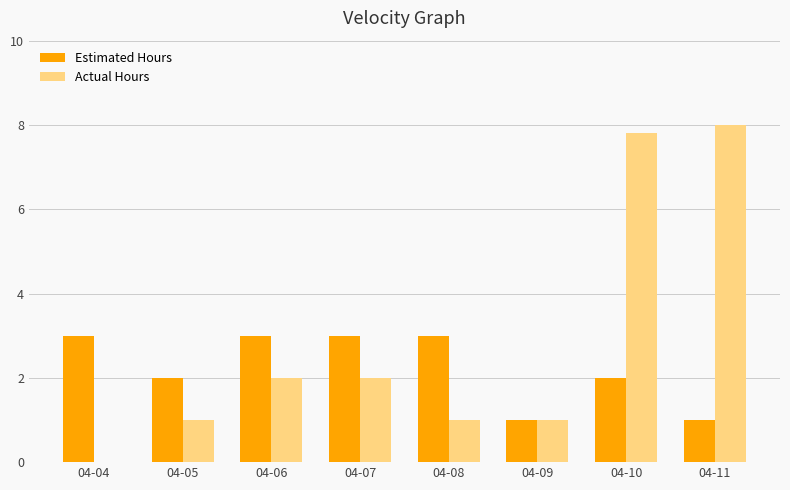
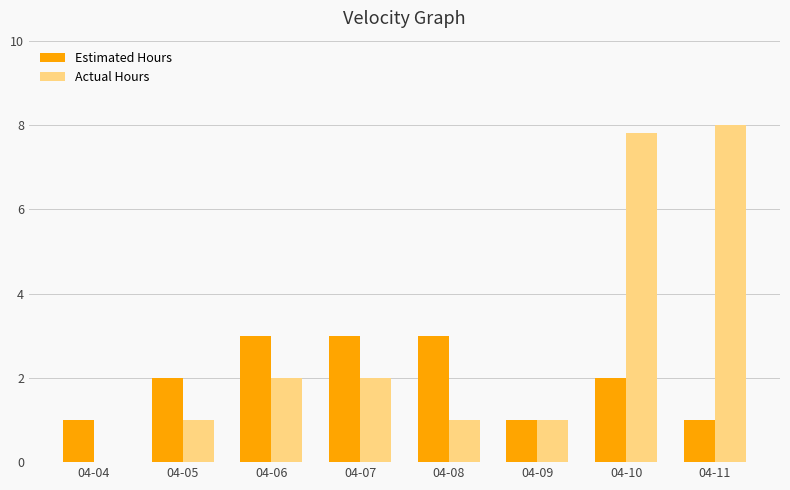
  {
    "Estimated Hours": {
-     "04-04": 3,
+     "04-04": 1,
      "04-05": 2,
      "04-06": 3,
      "04-07": 3,
      "04-08": 3,
      "04-09": 1,
      "04-10": 2,
      "04-11": 1
    },
    "Actual Hours": {
      "04-04": 0,
      "04-05": 1,
      "04-06": 2,
      "04-07": 2,
      "04-08": 1,
      "04-09": 1,
      "04-10": 7.8,
      "04-11": 8
    }
  }
